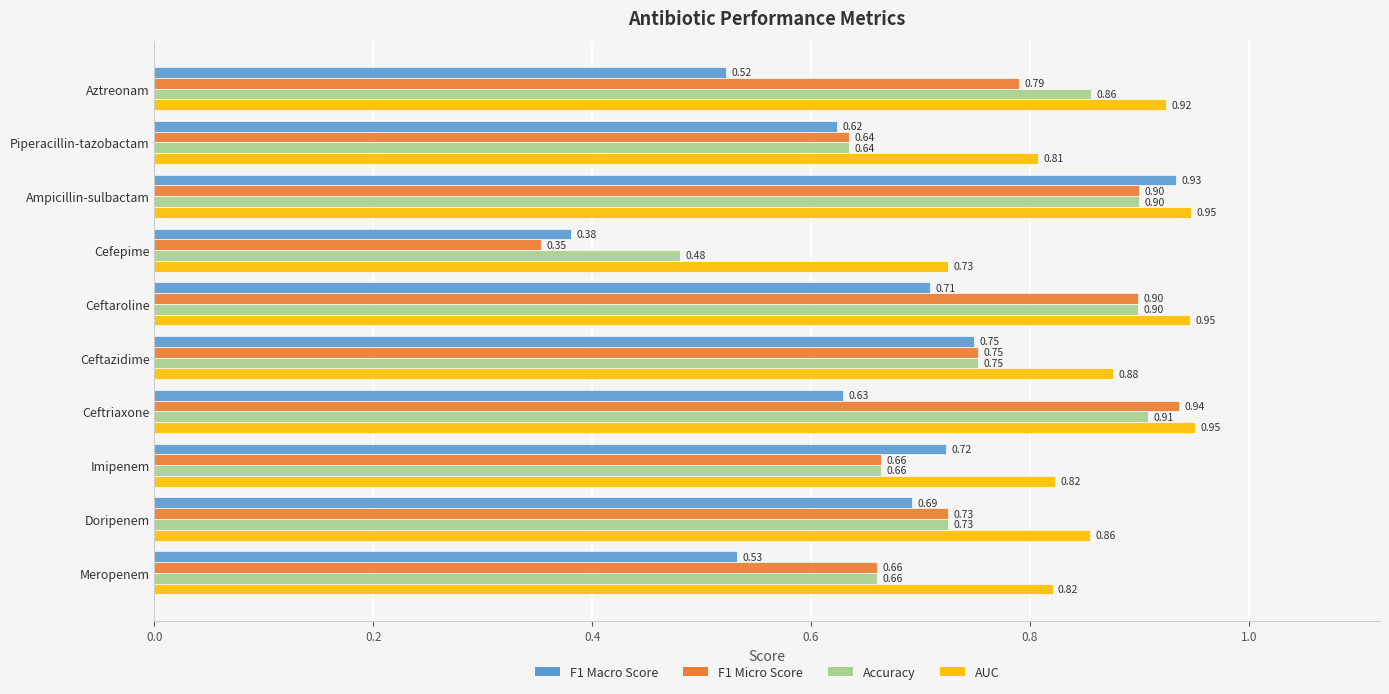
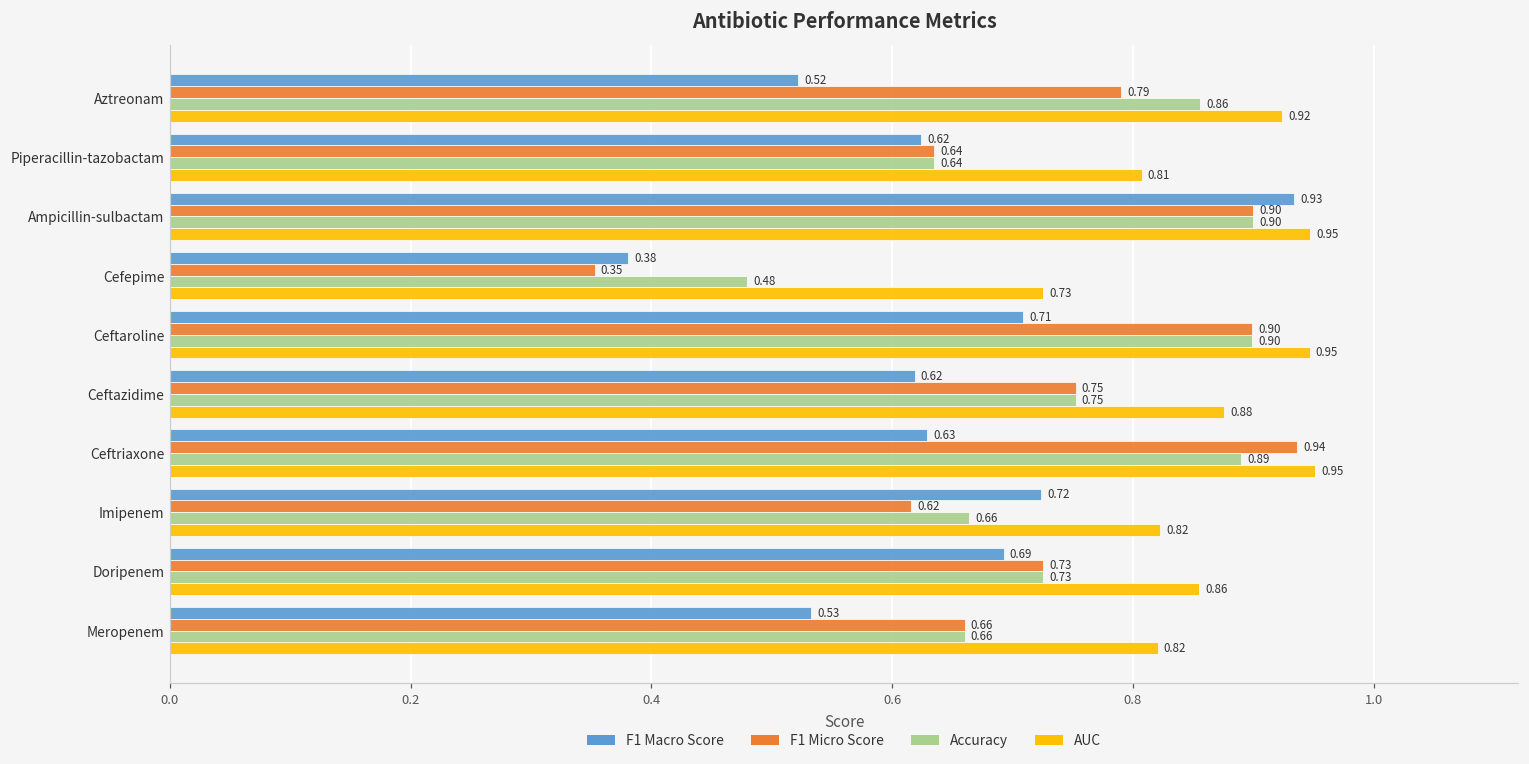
  {
    "F1 Macro Score": {
      "Aztreonam": 0.52,
      "Piperacillin-tazobactam": 0.62,
      "Ampicillin-sulbactam": 0.93,
      "Cefepime": 0.38,
      "Ceftaroline": 0.71,
-     "Ceftazidime": 0.75,
+     "Ceftazidime": 0.62,
      "Ceftriaxone": 0.63,
      "Imipenem": 0.72,
      "Doripenem": 0.69,
      "Meropenem": 0.53
    },
    "F1 Micro Score": {
      "Aztreonam": 0.79,
      "Piperacillin-tazobactam": 0.64,
      "Ampicillin-sulbactam": 0.90,
      "Cefepime": 0.35,
      "Ceftaroline": 0.90,
      "Ceftazidime": 0.75,
      "Ceftriaxone": 0.94,
-     "Imipenem": 0.66,
+     "Imipenem": 0.62,
      "Doripenem": 0.73,
      "Meropenem": 0.66
    },
    "Accuracy": {
      "Aztreonam": 0.86,
      "Piperacillin-tazobactam": 0.64,
      "Ampicillin-sulbactam": 0.90,
      "Cefepime": 0.48,
      "Ceftaroline": 0.90,
      "Ceftazidime": 0.75,
-     "Ceftriaxone": 0.91,
+     "Ceftriaxone": 0.89,
      "Imipenem": 0.66,
      "Doripenem": 0.73,
      "Meropenem": 0.66
    },
    "AUC": {
      "Aztreonam": 0.92,
      "Piperacillin-tazobactam": 0.81,
      "Ampicillin-sulbactam": 0.95,
      "Cefepime": 0.73,
      "Ceftaroline": 0.95,
      "Ceftazidime": 0.88,
      "Ceftriaxone": 0.95,
      "Imipenem": 0.82,
      "Doripenem": 0.86,
      "Meropenem": 0.82
    }
  }
